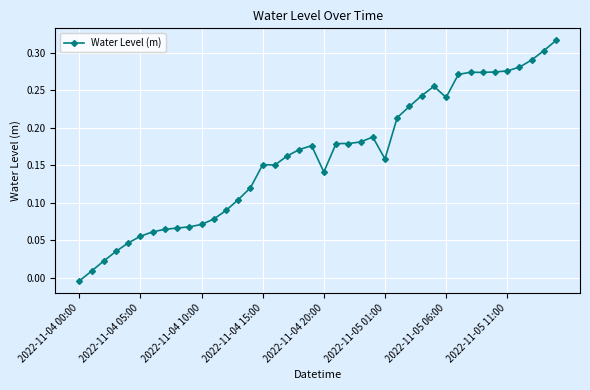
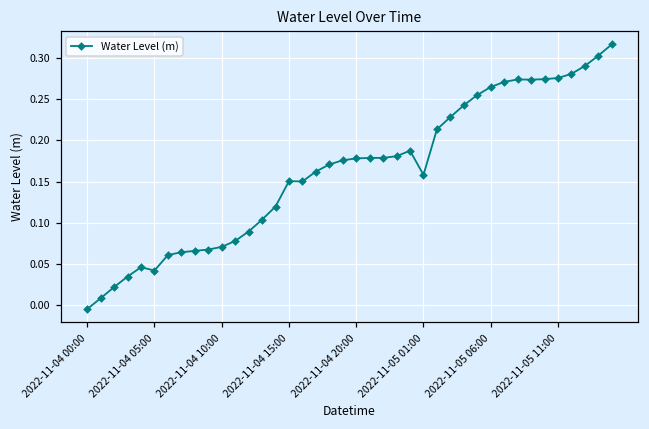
  {
    "2022-11-04 00:00": 0.00,
-   "2022-11-04 05:00": 0.06,
+   "2022-11-04 05:00": 0.04,
    "2022-11-04 10:00": 0.07,
    "2022-11-04 15:00": 0.15,
-   "2022-11-04 20:00": 0.14,
+   "2022-11-04 20:00": 0.18,
    "2022-11-05 01:00": 0.16,
-   "2022-11-05 06:00": 0.24,
+   "2022-11-05 06:00": 0.26,
    "2022-11-05 11:00": 0.28
  }
